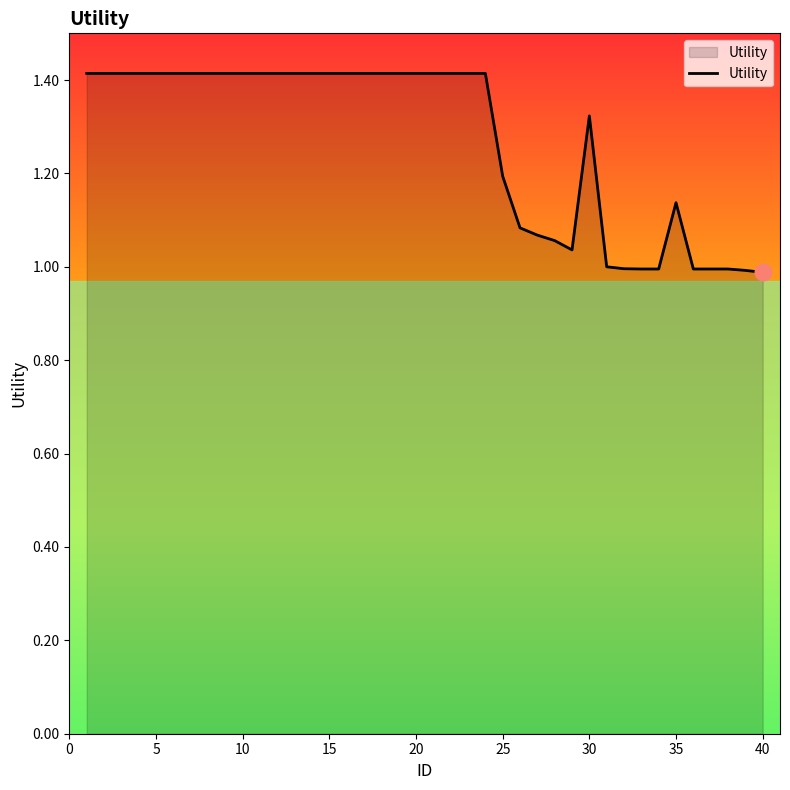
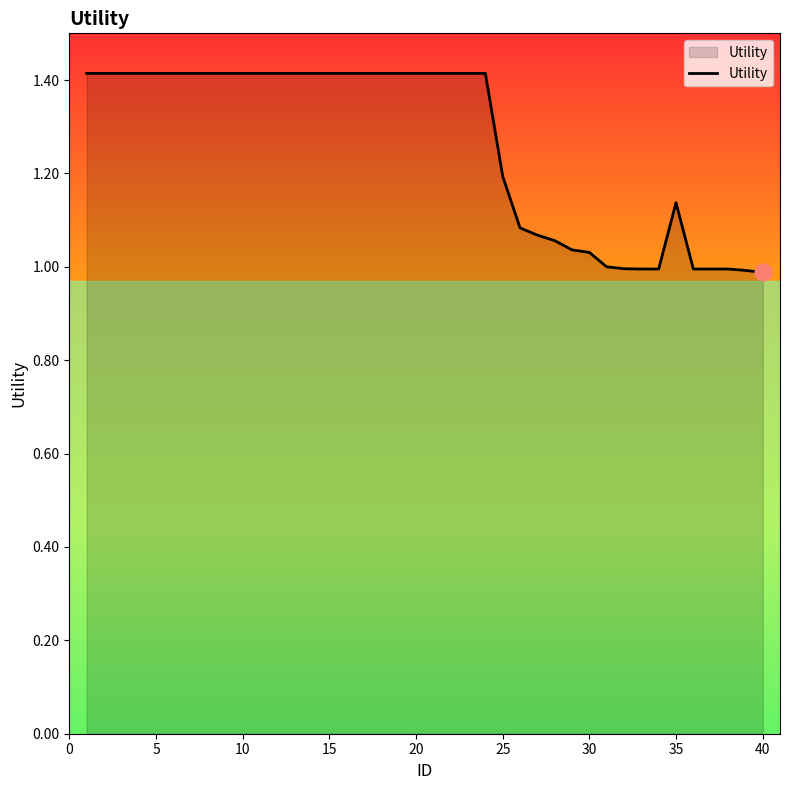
  {
    "Utility": {
      "5": 1.41,
      "10": 1.41,
      "15": 1.41,
      "20": 1.41,
      "25": 1.19,
-     "30": 1.32,
+     "30": 1.03,
      "35": 1.14
    }
  }
